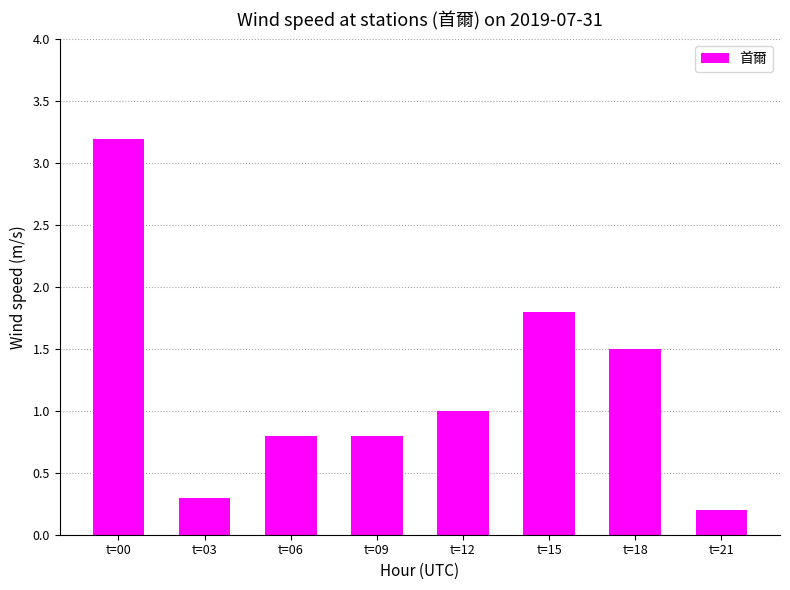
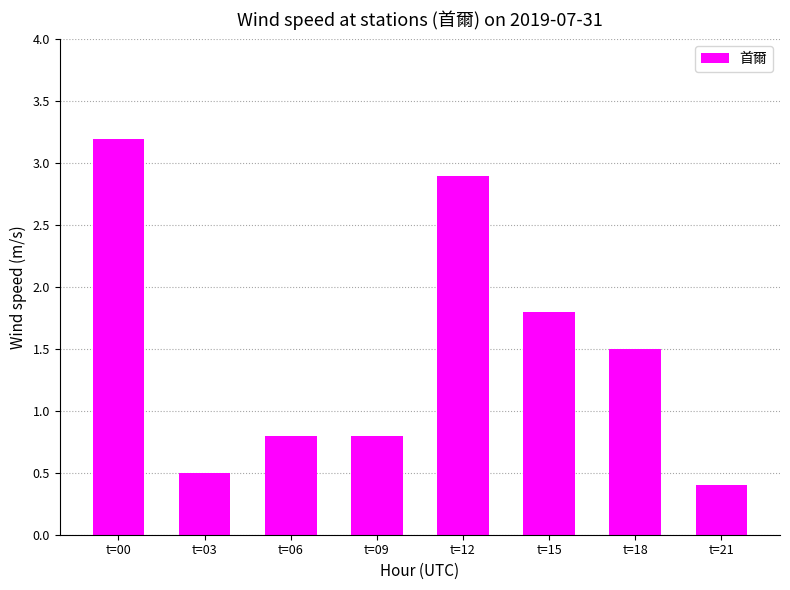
  {
    "t=00": 3.2,
-   "t=03": 0.3,
+   "t=03": 0.5,
    "t=06": 0.8,
    "t=09": 0.8,
-   "t=12": 1.0,
+   "t=12": 2.9,
    "t=15": 1.8,
    "t=18": 1.5,
-   "t=21": 0.2
+   "t=21": 0.4
  }
